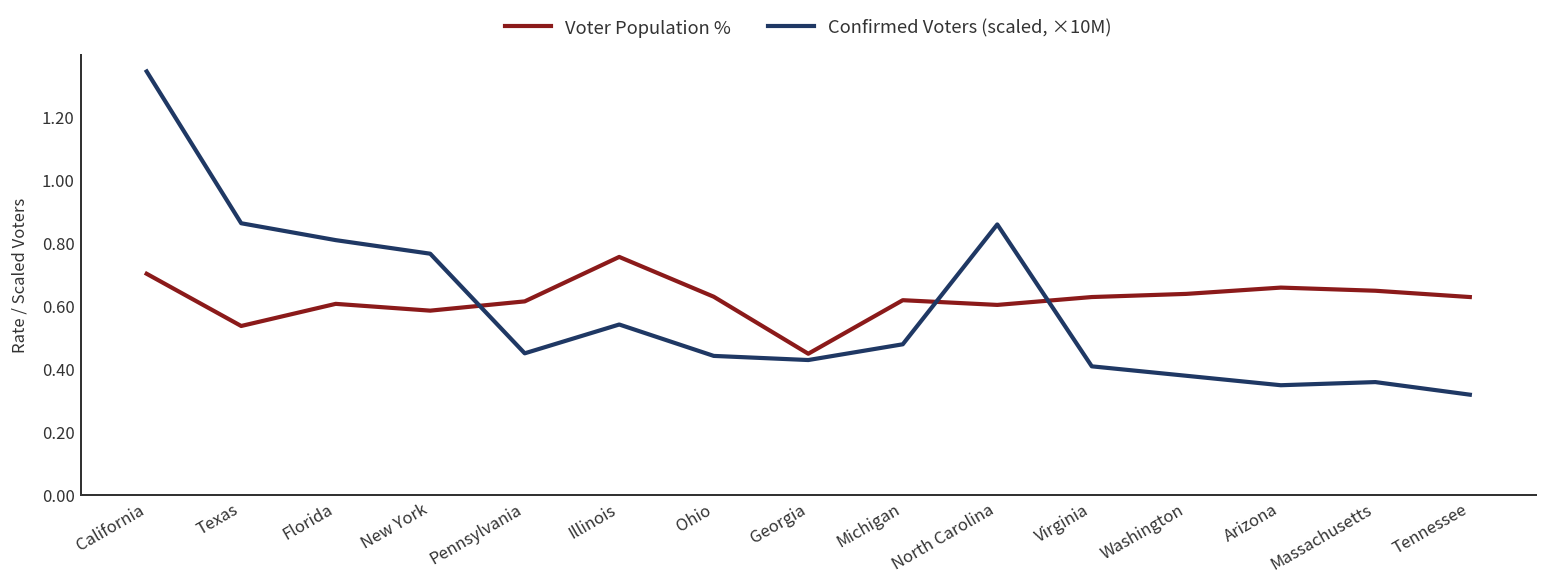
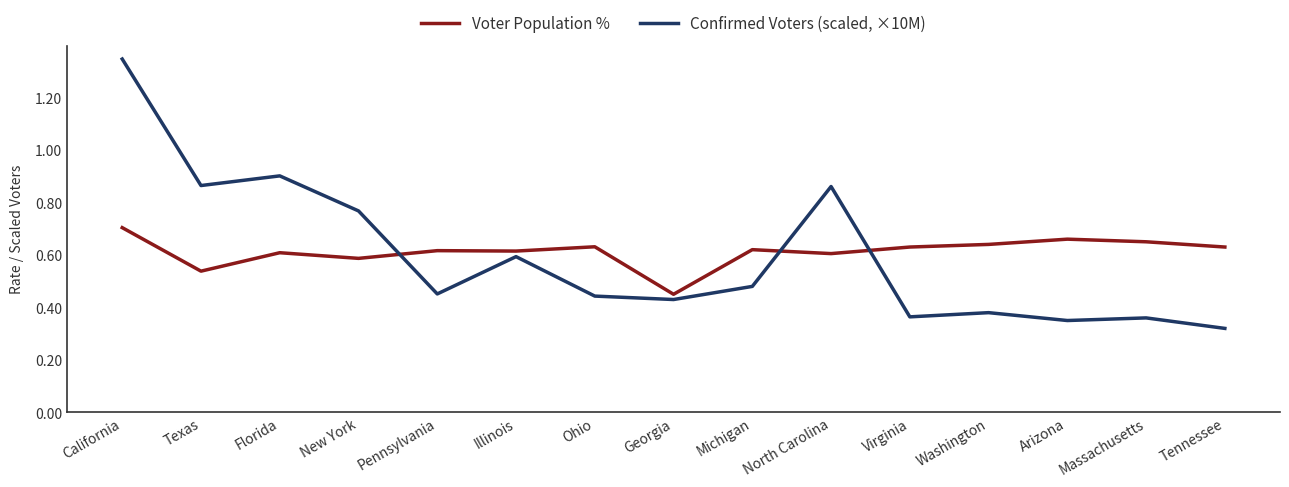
  {
    "Voter Population %": {
      "California": 0.70,
      "Texas": 0.54,
      "Florida": 0.61,
      "New York": 0.59,
      "Pennsylvania": 0.62,
-     "Illinois": 0.76,
+     "Illinois": 0.61,
      "Ohio": 0.63,
      "Georgia": 0.45,
      "Michigan": 0.62,
      "North Carolina": 0.61,
      "Virginia": 0.63,
      "Washington": 0.64,
      "Arizona": 0.66,
      "Massachusetts": 0.65,
      "Tennessee": 0.63
    },
    "Confirmed Voters (scaled, ×10M)": {
      "California": 1.35,
      "Texas": 0.86,
-     "Florida": 0.81,
+     "Florida": 0.90,
      "New York": 0.77,
      "Pennsylvania": 0.45,
-     "Illinois": 0.54,
+     "Illinois": 0.59,
      "Ohio": 0.44,
      "Georgia": 0.43,
      "Michigan": 0.48,
      "North Carolina": 0.86,
-     "Virginia": 0.41,
+     "Virginia": 0.36,
      "Washington": 0.38,
      "Arizona": 0.35,
      "Massachusetts": 0.36,
      "Tennessee": 0.32
    }
  }
